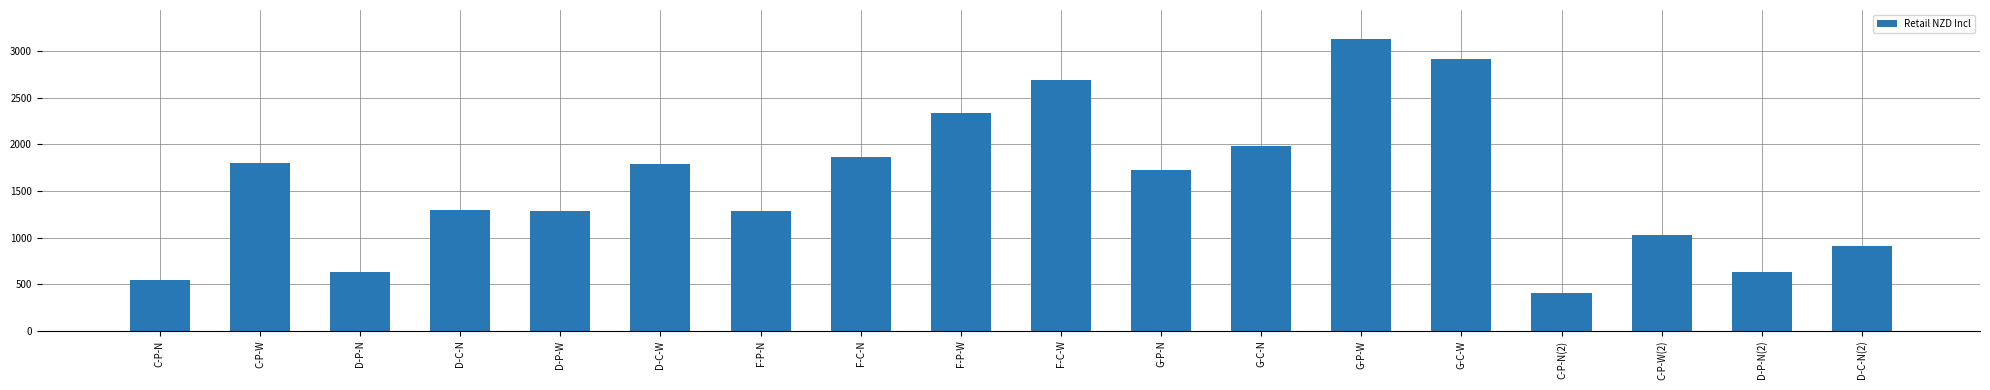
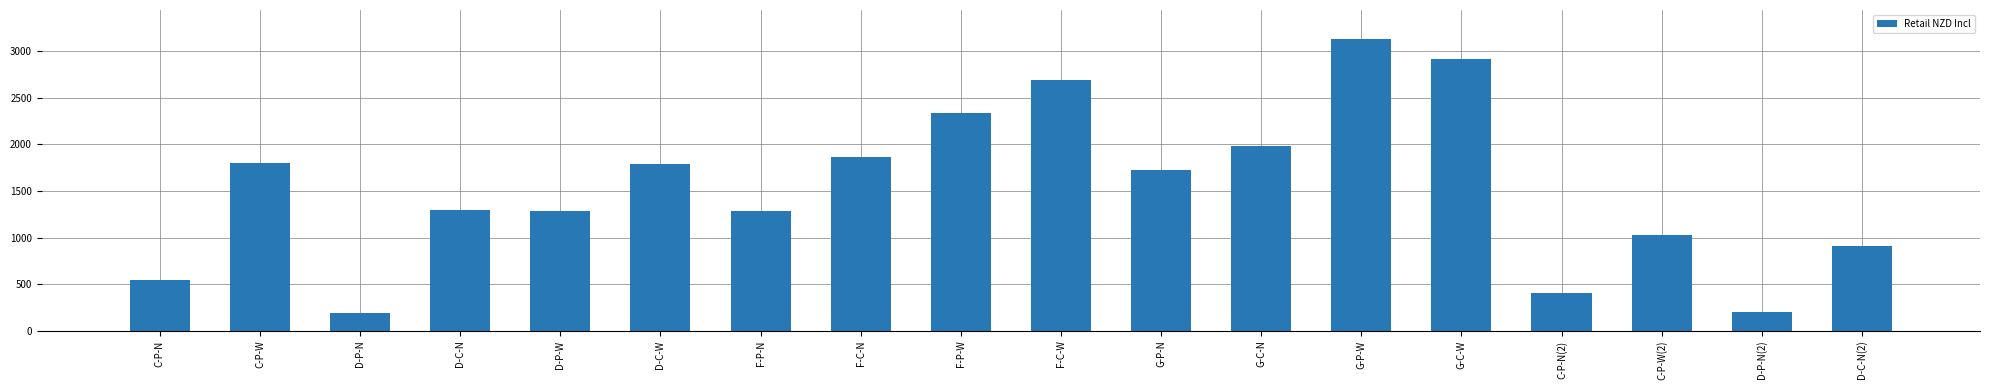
  {
    "C-P-N": 500,
    "C-P-W": 1800,
-   "D-P-N": 600,
+   "D-P-N": 200,
    "D-C-N": 1300,
    "D-P-W": 1300,
    "D-C-W": 1800,
    "F-P-N": 1300,
    "F-C-N": 1900,
    "F-P-W": 2300,
    "F-C-W": 2700,
    "G-P-N": 1700,
    "G-C-N": 2000,
    "G-P-W": 3100,
    "G-C-W": 2900,
    "C-P-N(2)": 400,
    "C-P-W(2)": 1000,
-   "D-P-N(2)": 600,
+   "D-P-N(2)": 200,
    "D-C-N(2)": 900
  }
